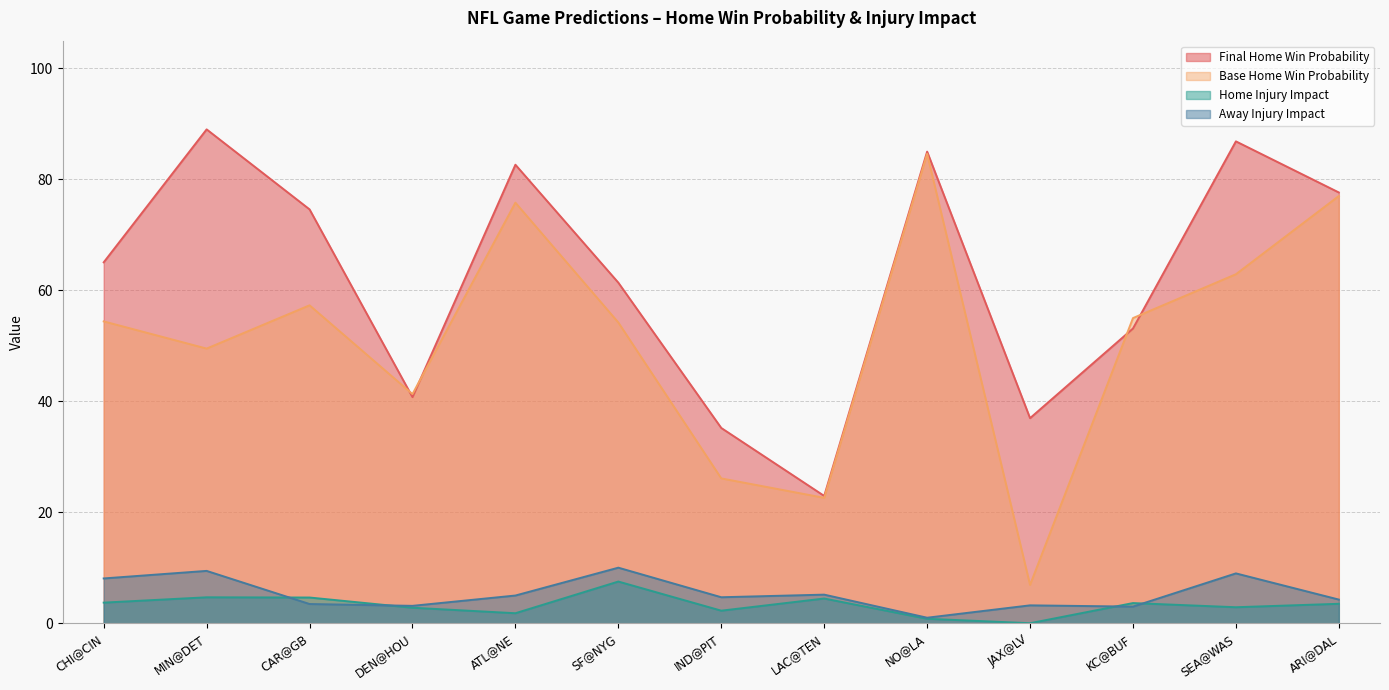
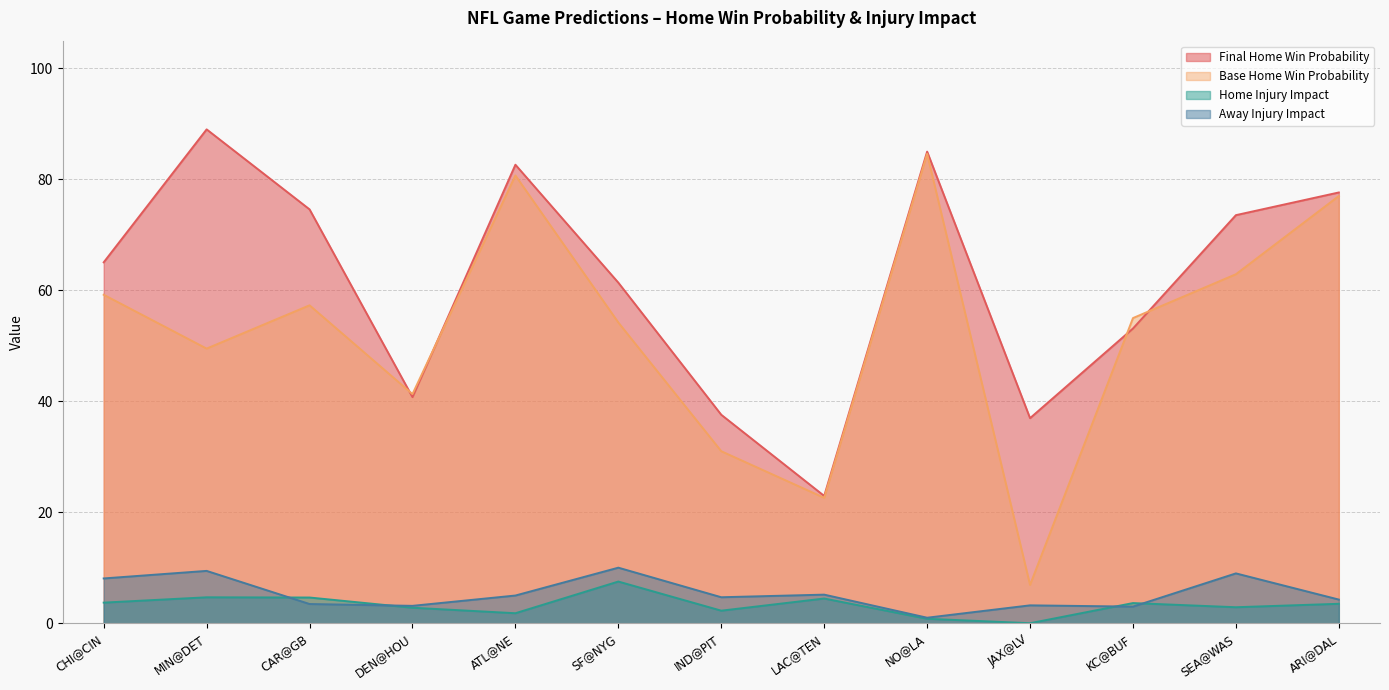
  {
    "Final Home Win Probability": {
      "CHI@CIN": 65,
      "MIN@DET": 89,
      "CAR@GB": 75,
      "DEN@HOU": 41,
      "ATL@NE": 83,
      "SF@NYG": 61,
-     "IND@PIT": 35,
+     "IND@PIT": 38,
      "JAX@LV": 37,
      "KC@BUF": 53,
-     "SEA@WAS": 87,
+     "SEA@WAS": 74,
      "ARI@DAL": 78
    },
    "Base Home Win Probability": {
-     "CHI@CIN": 54,
+     "CHI@CIN": 59,
      "MIN@DET": 50,
      "CAR@GB": 57,
      "DEN@HOU": 41,
-     "ATL@NE": 76,
+     "ATL@NE": 81,
      "SF@NYG": 54,
-     "IND@PIT": 26,
+     "IND@PIT": 31,
      "JAX@LV": 7,
      "KC@BUF": 55,
      "SEA@WAS": 63,
      "ARI@DAL": 77
    }
  }
